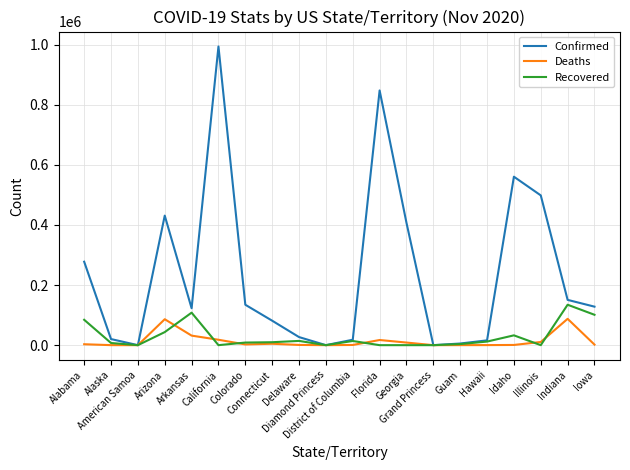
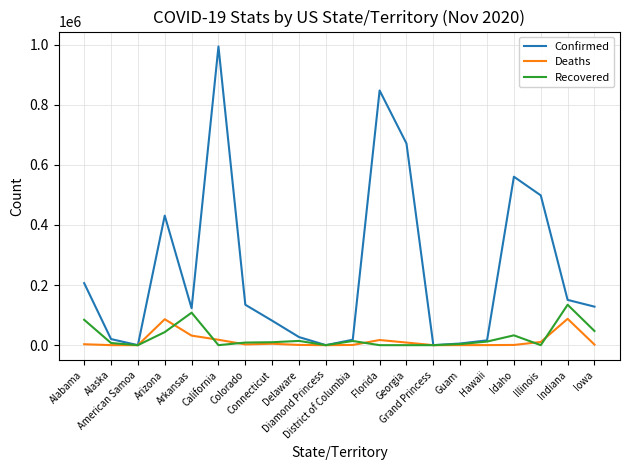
  {
    "Confirmed": {
-     "Alabama": 280000,
+     "Alabama": 210000,
      "Alaska": 20000,
      "Arizona": 430000,
      "Arkansas": 120000,
      "California": 990000,
      "Colorado": 130000,
      "Connecticut": 80000,
      "Delaware": 30000,
      "Florida": 850000,
-     "Georgia": 410000,
+     "Georgia": 670000,
      "Idaho": 560000,
      "Illinois": 500000,
      "Indiana": 150000,
      "Iowa": 130000
    },
    "Deaths": {
      "Alabama": 0,
      "Arizona": 90000,
      "Arkansas": 30000,
      "California": 20000,
      "Delaware": 0,
      "District of Columbia": 0,
      "Florida": 20000,
      "Georgia": 10000,
      "Hawaii": 0,
      "Idaho": 0,
      "Illinois": 10000,
      "Indiana": 90000,
      "Iowa": 0
    },
    "Recovered": {
      "Alabama": 80000,
      "Arizona": 40000,
      "Arkansas": 110000,
      "California": 0,
      "Delaware": 10000,
      "Florida": 0,
      "Georgia": 0,
      "Idaho": 30000,
      "Illinois": 0,
      "Indiana": 130000,
-     "Iowa": 100000
+     "Iowa": 50000
    }
  }
